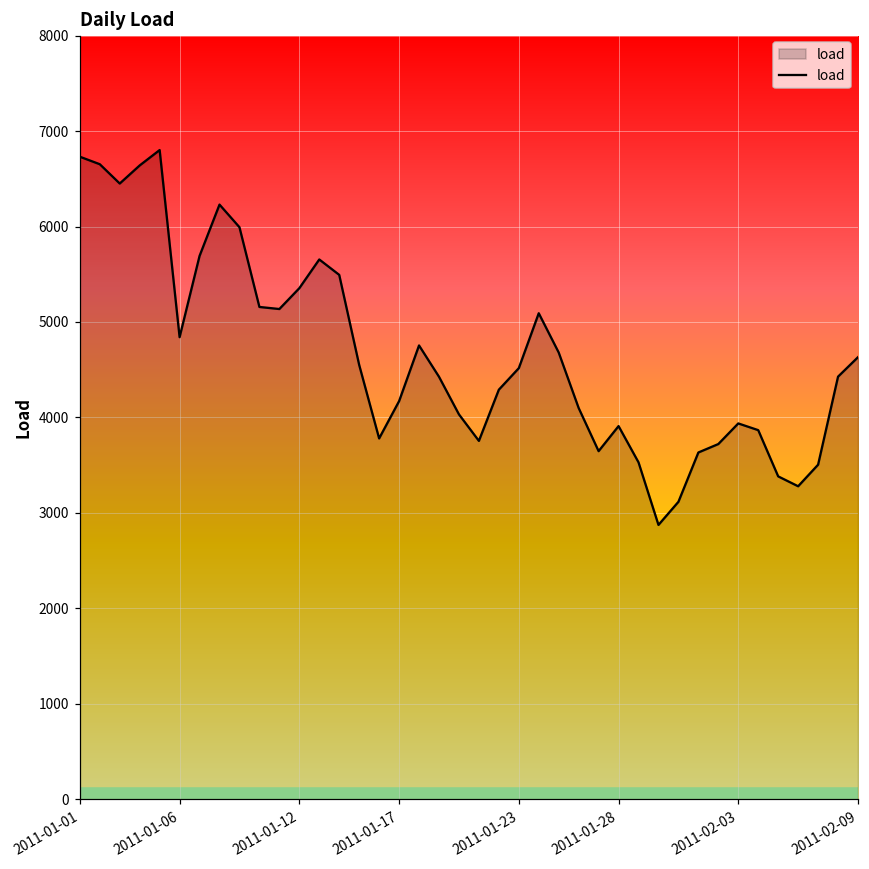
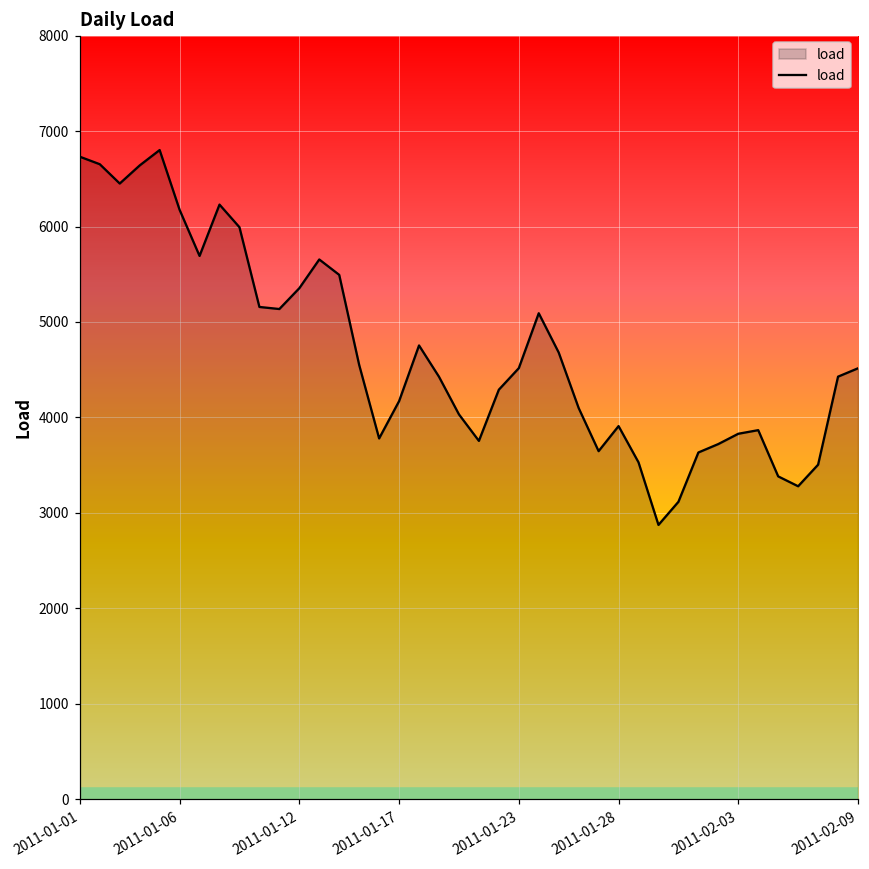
  {
    "2011-01-01": 6700,
-   "2011-01-06": 4800,
+   "2011-01-06": 6200,
    "2011-01-12": 5400,
    "2011-01-17": 4200,
    "2011-01-23": 4500,
    "2011-01-28": 3900,
-   "2011-02-03": 3900,
-   "2011-02-09": 4600
+   "2011-02-03": 3800,
+   "2011-02-09": 4500
  }
